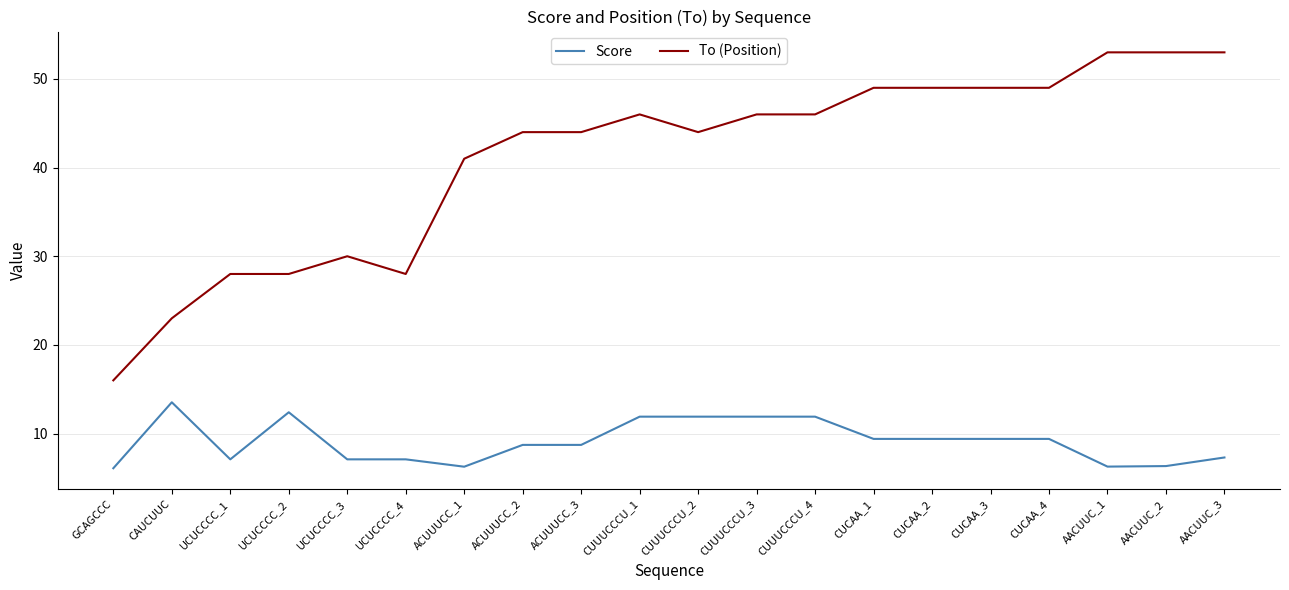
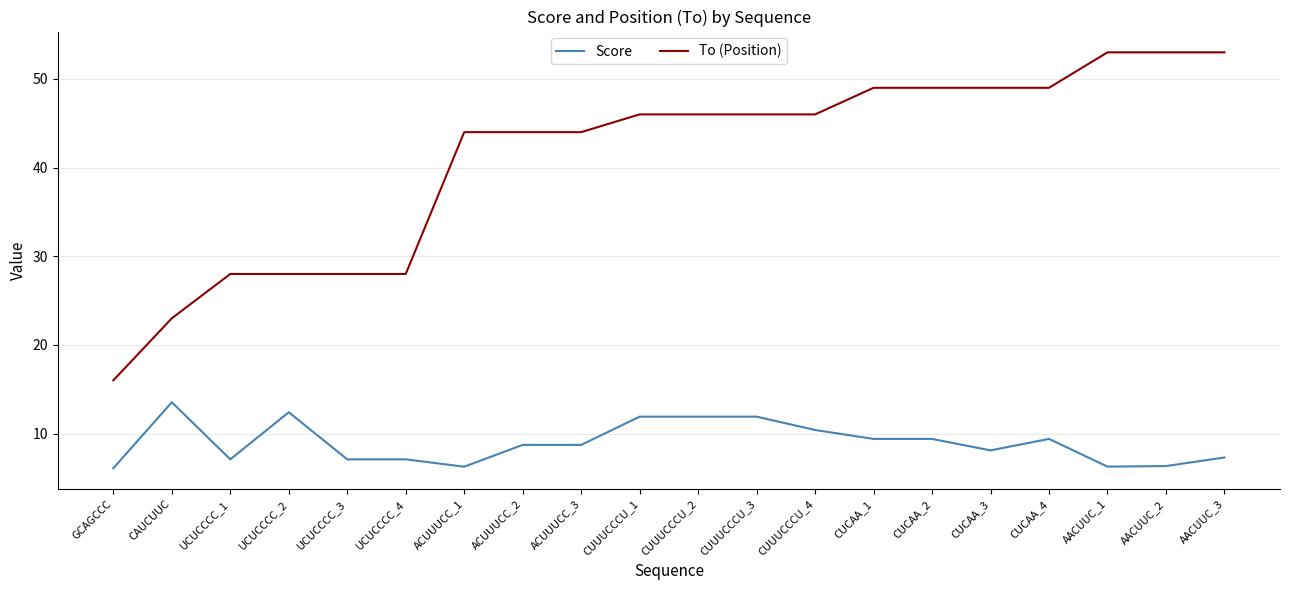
  {
    "Score": {
      "GCAGCCC": 6,
      "CAUCUUC": 14,
      "UCUCCCC_1": 7,
      "UCUCCCC_2": 12,
      "UCUCCCC_3": 7,
      "UCUCCCC_4": 7,
      "ACUUUCC_1": 6,
      "ACUUUCC_2": 9,
      "ACUUUCC_3": 9,
      "CUUUCCCU_1": 12,
      "CUUUCCCU_2": 12,
      "CUUUCCCU_3": 12,
-     "CUUUCCCU_4": 12,
+     "CUUUCCCU_4": 10,
      "CUCAA_1": 9,
      "CUCAA_2": 9,
-     "CUCAA_3": 9,
+     "CUCAA_3": 8,
      "CUCAA_4": 9,
      "AACUUC_1": 6,
      "AACUUC_2": 6,
      "AACUUC_3": 7
    },
    "To (Position)": {
      "GCAGCCC": 16,
      "CAUCUUC": 23,
      "UCUCCCC_1": 28,
      "UCUCCCC_2": 28,
-     "UCUCCCC_3": 30,
+     "UCUCCCC_3": 28,
      "UCUCCCC_4": 28,
-     "ACUUUCC_1": 41,
+     "ACUUUCC_1": 44,
      "ACUUUCC_2": 44,
      "ACUUUCC_3": 44,
      "CUUUCCCU_1": 46,
-     "CUUUCCCU_2": 44,
+     "CUUUCCCU_2": 46,
      "CUUUCCCU_3": 46,
      "CUUUCCCU_4": 46,
      "CUCAA_1": 49,
      "CUCAA_2": 49,
      "CUCAA_3": 49,
      "CUCAA_4": 49,
      "AACUUC_1": 53,
      "AACUUC_2": 53,
      "AACUUC_3": 53
    }
  }
